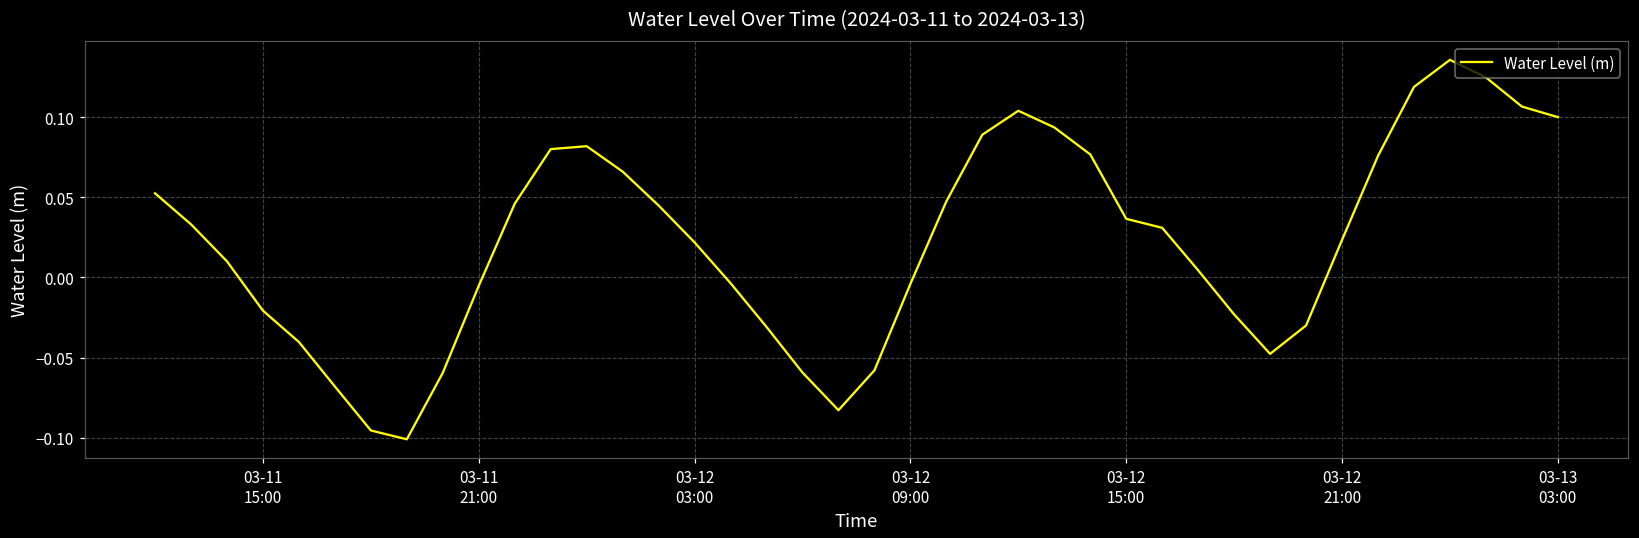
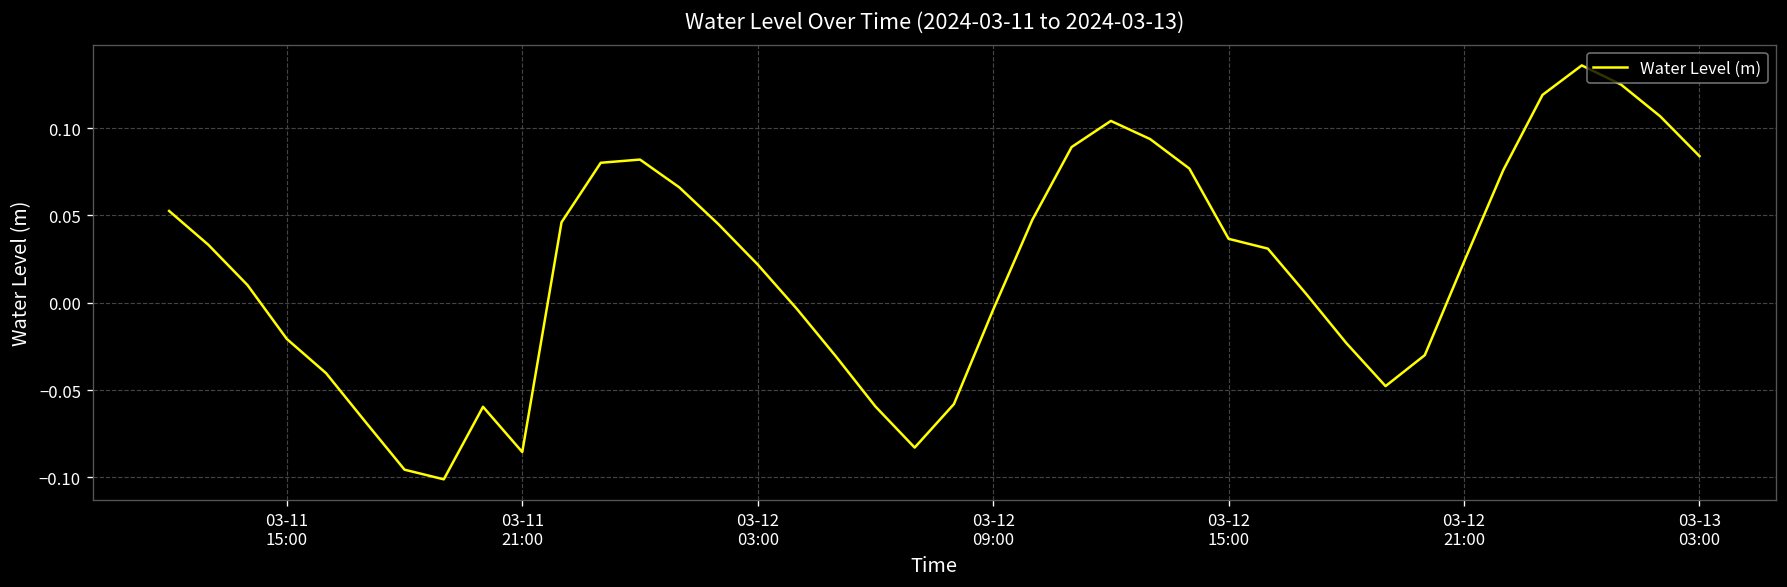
  {
    "03-11 15:00": -0.021,
-   "03-11 21:00": -0.005,
+   "03-11 21:00": -0.085,
    "03-12 03:00": 0.022,
    "03-12 09:00": -0.004,
    "03-12 15:00": 0.037,
    "03-12 21:00": 0.023,
-   "03-13 03:00": 0.100
+   "03-13 03:00": 0.084
  }
